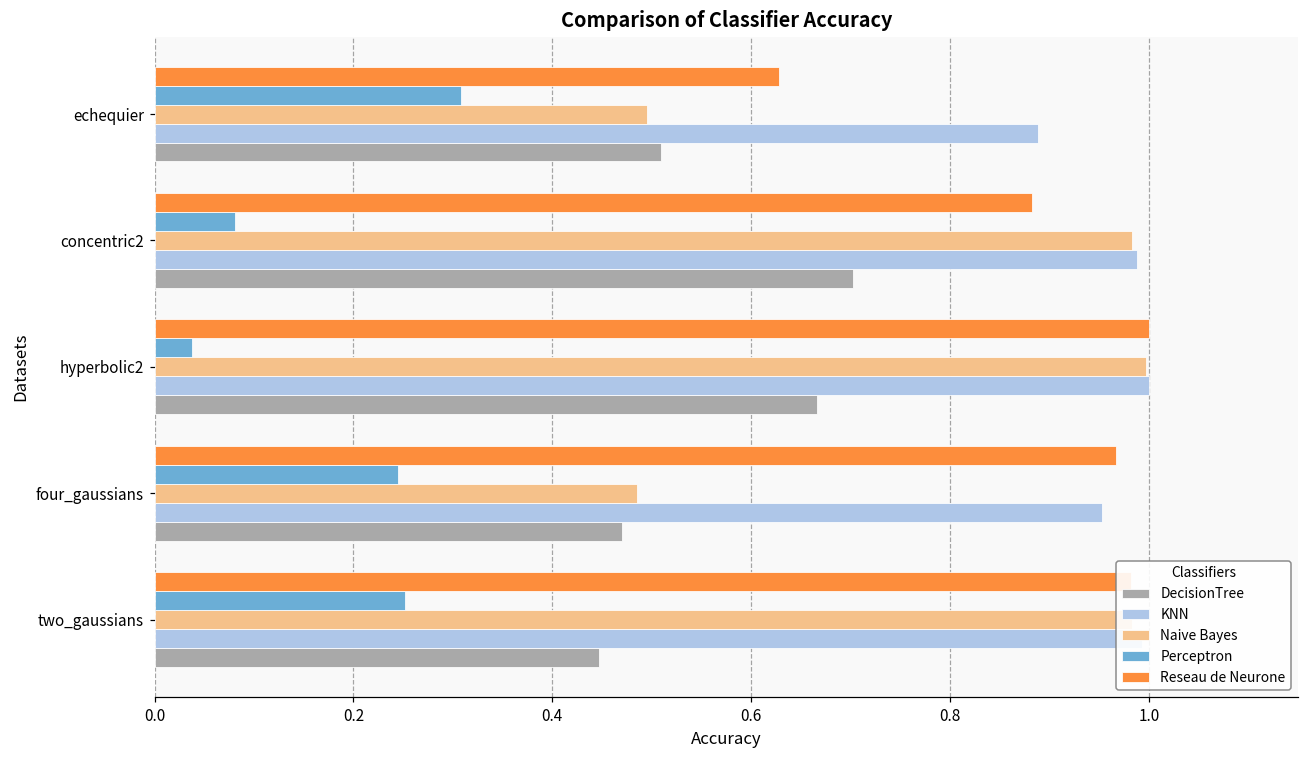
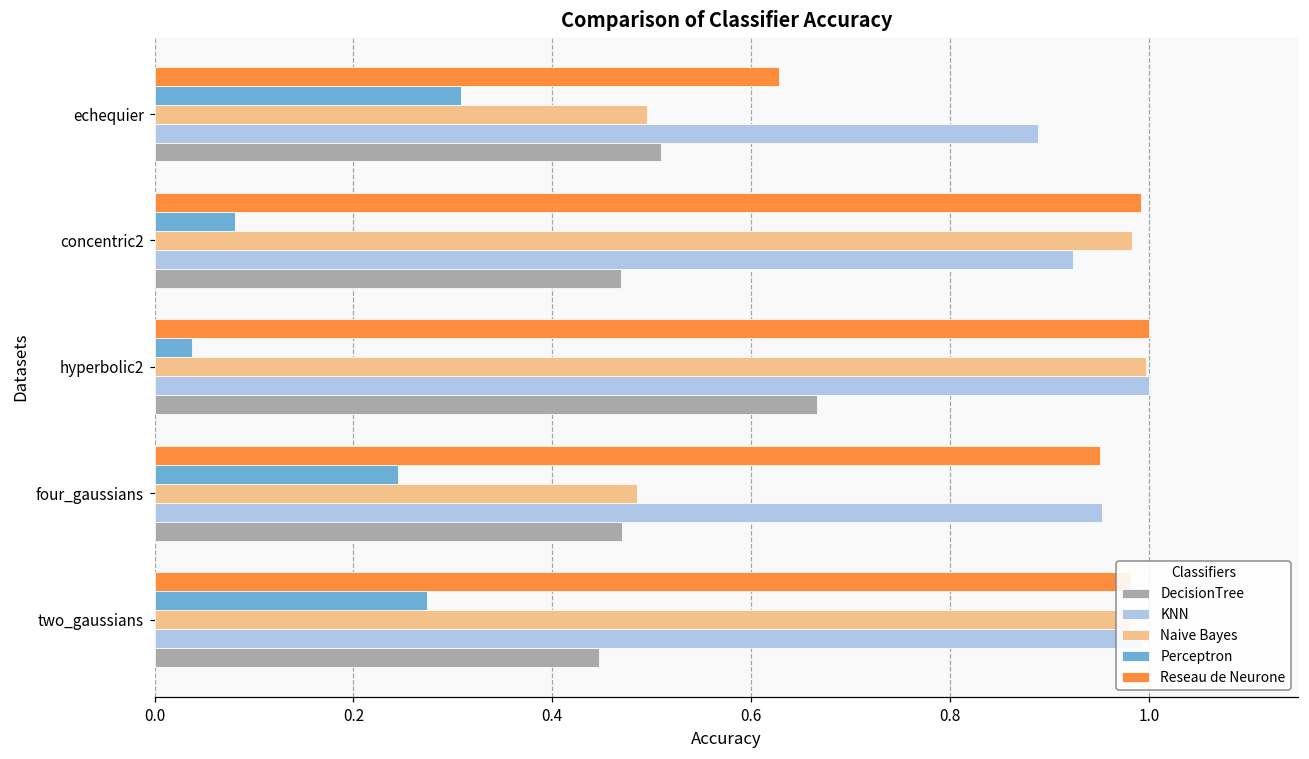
  {
    "DecisionTree": {
      "echequier": 0.51,
-     "concentric2": 0.70,
+     "concentric2": 0.47,
      "hyperbolic2": 0.67,
      "four_gaussians": 0.47,
      "two_gaussians": 0.45
    },
    "KNN": {
      "echequier": 0.89,
-     "concentric2": 0.99,
+     "concentric2": 0.92,
      "hyperbolic2": 1.00,
      "four_gaussians": 0.95
    },
    "Naive Bayes": {
      "echequier": 0.50,
      "concentric2": 0.98,
      "hyperbolic2": 1.00,
      "four_gaussians": 0.49
    },
    "Perceptron": {
      "echequier": 0.31,
      "concentric2": 0.08,
      "hyperbolic2": 0.04,
      "four_gaussians": 0.25,
-     "two_gaussians": 0.25
+     "two_gaussians": 0.27
    },
    "Reseau de Neurone": {
      "echequier": 0.63,
-     "concentric2": 0.88,
+     "concentric2": 0.99,
      "hyperbolic2": 1.00,
-     "four_gaussians": 0.97
+     "four_gaussians": 0.95
    }
  }
